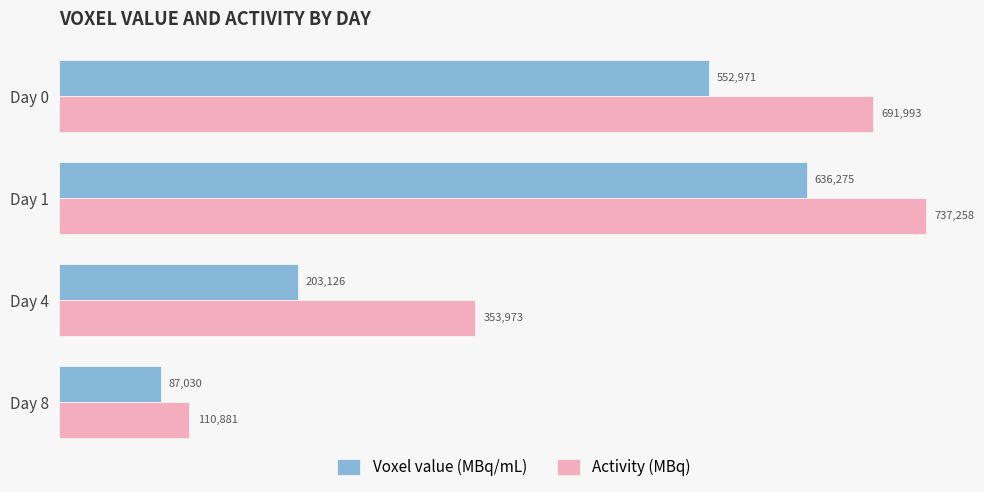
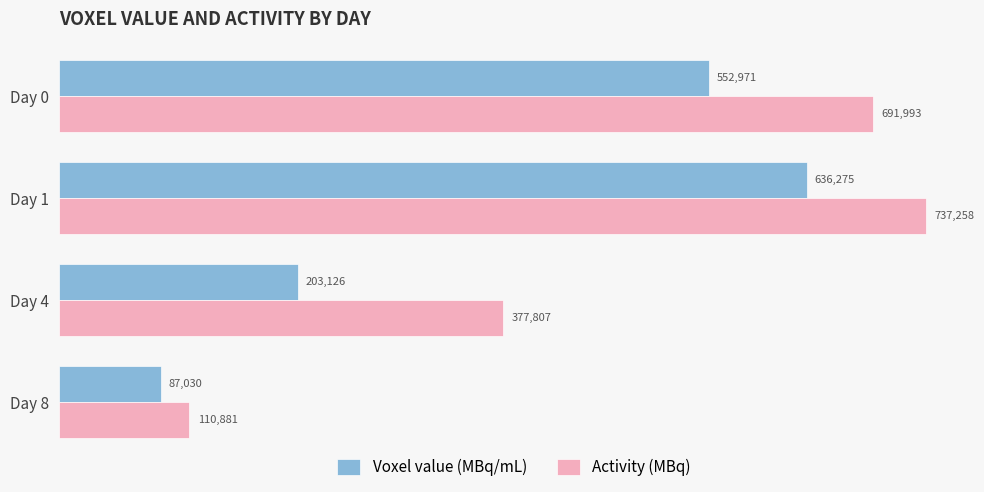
  {
    "Voxel value (MBq/mL)": {
      "Day 0": "552,971",
      "Day 1": "636,275",
      "Day 4": "203,126",
      "Day 8": "87,030"
    },
    "Activity (MBq)": {
      "Day 0": "691,993",
      "Day 1": "737,258",
-     "Day 4": "353,973",
+     "Day 4": "377,807",
      "Day 8": "110,881"
    }
  }
